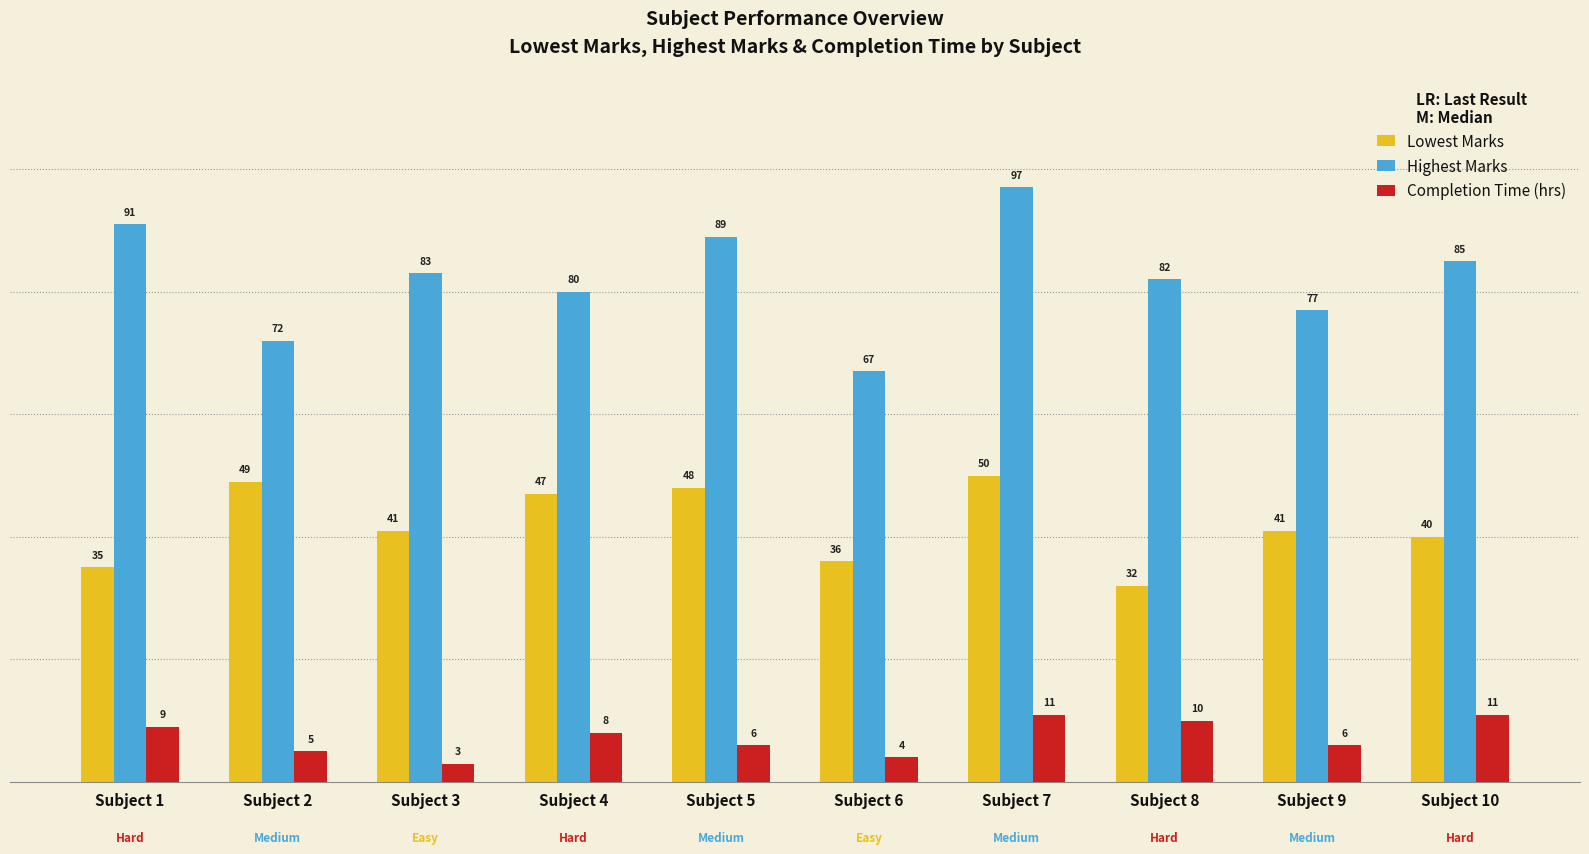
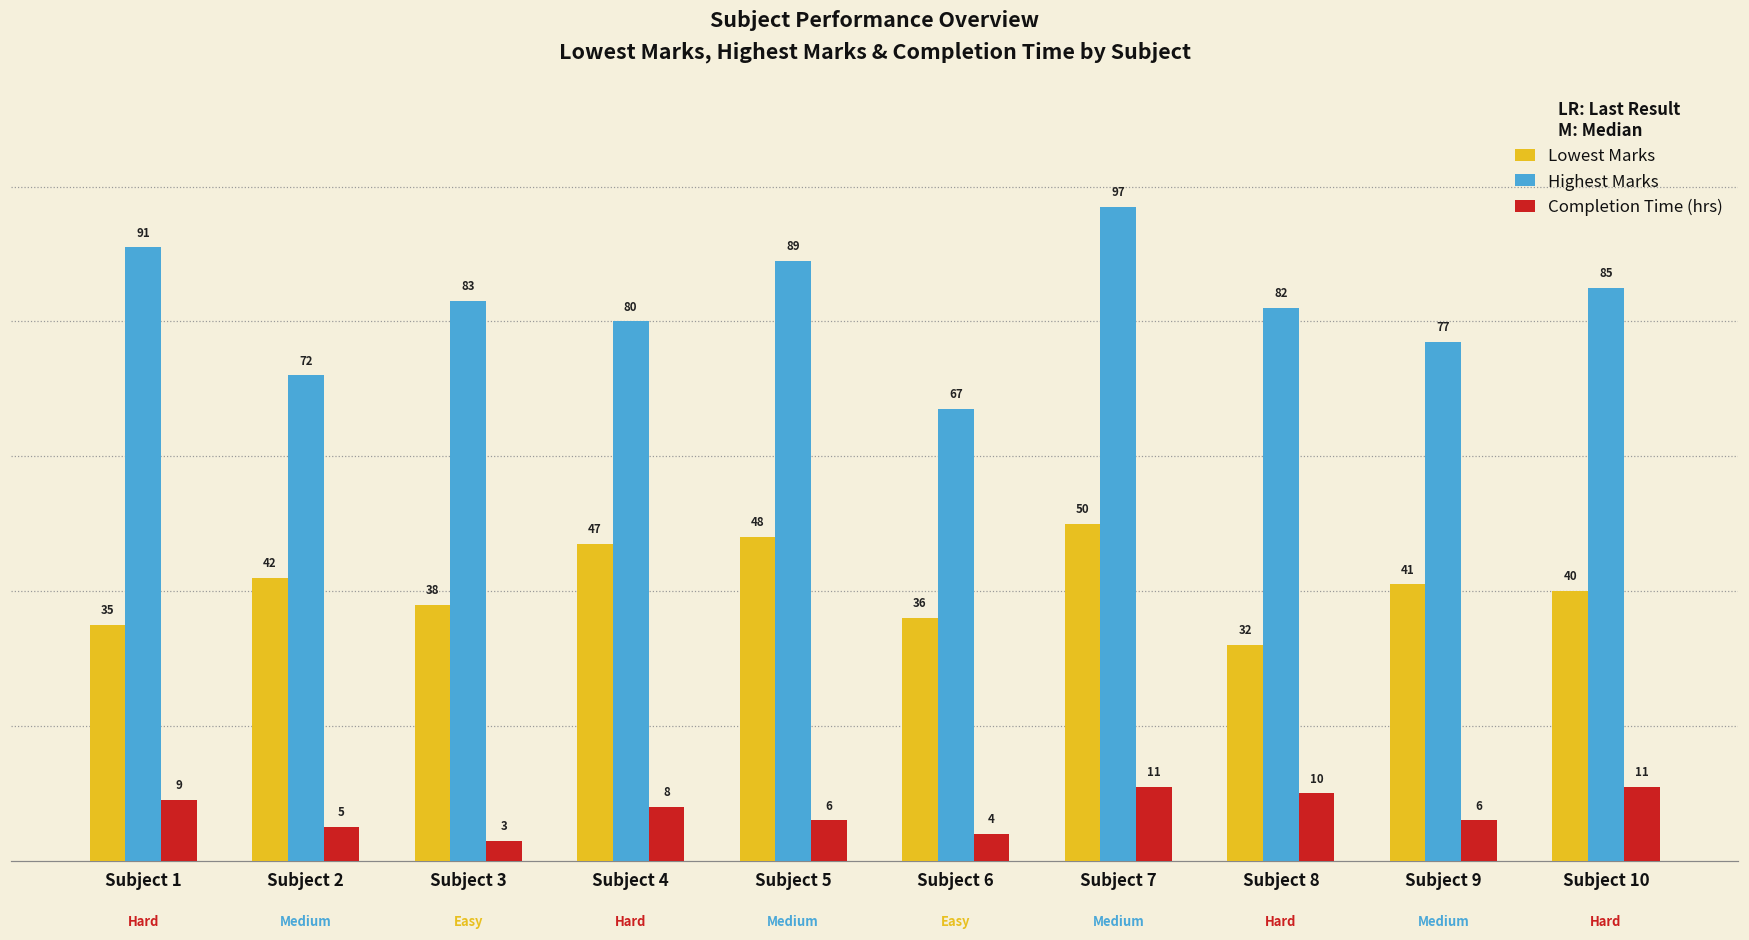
  {
    "Lowest Marks": {
      "Subject 1": 35,
-     "Subject 2": 49,
-     "Subject 3": 41,
+     "Subject 2": 42,
+     "Subject 3": 38,
      "Subject 4": 47,
      "Subject 5": 48,
      "Subject 6": 36,
      "Subject 7": 50,
      "Subject 8": 32,
      "Subject 9": 41,
      "Subject 10": 40
    },
    "Highest Marks": {
      "Subject 1": 91,
      "Subject 2": 72,
      "Subject 3": 83,
      "Subject 4": 80,
      "Subject 5": 89,
      "Subject 6": 67,
      "Subject 7": 97,
      "Subject 8": 82,
      "Subject 9": 77,
      "Subject 10": 85
    },
    "Completion Time (hrs)": {
      "Subject 1": 9,
      "Subject 2": 5,
      "Subject 3": 3,
      "Subject 4": 8,
      "Subject 5": 6,
      "Subject 6": 4,
      "Subject 7": 11,
      "Subject 8": 10,
      "Subject 9": 6,
      "Subject 10": 11
    }
  }
